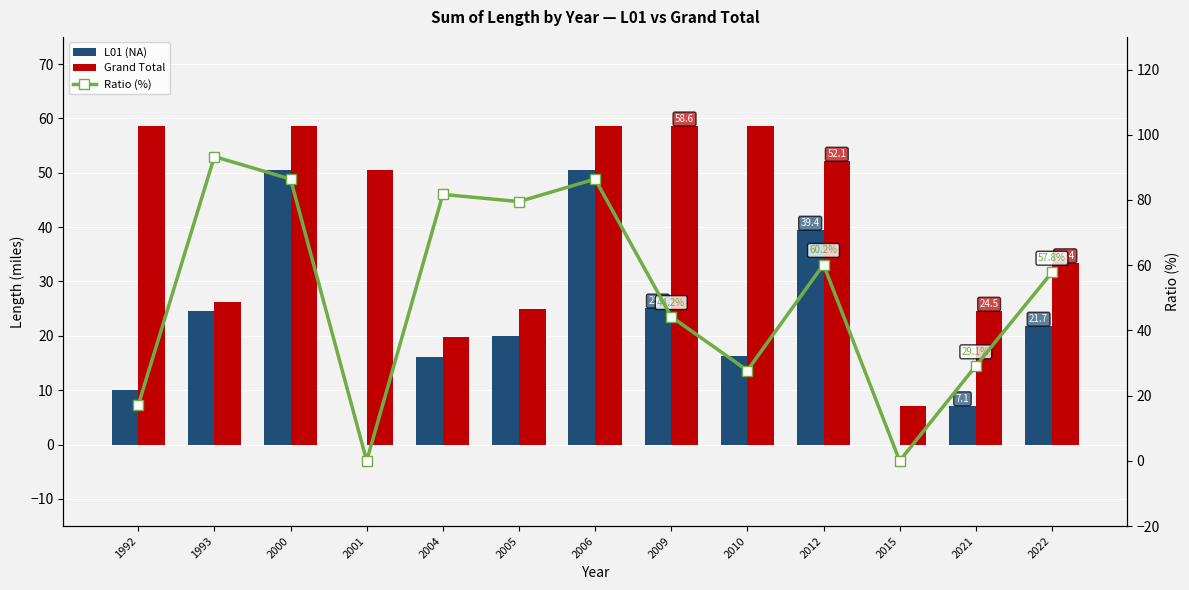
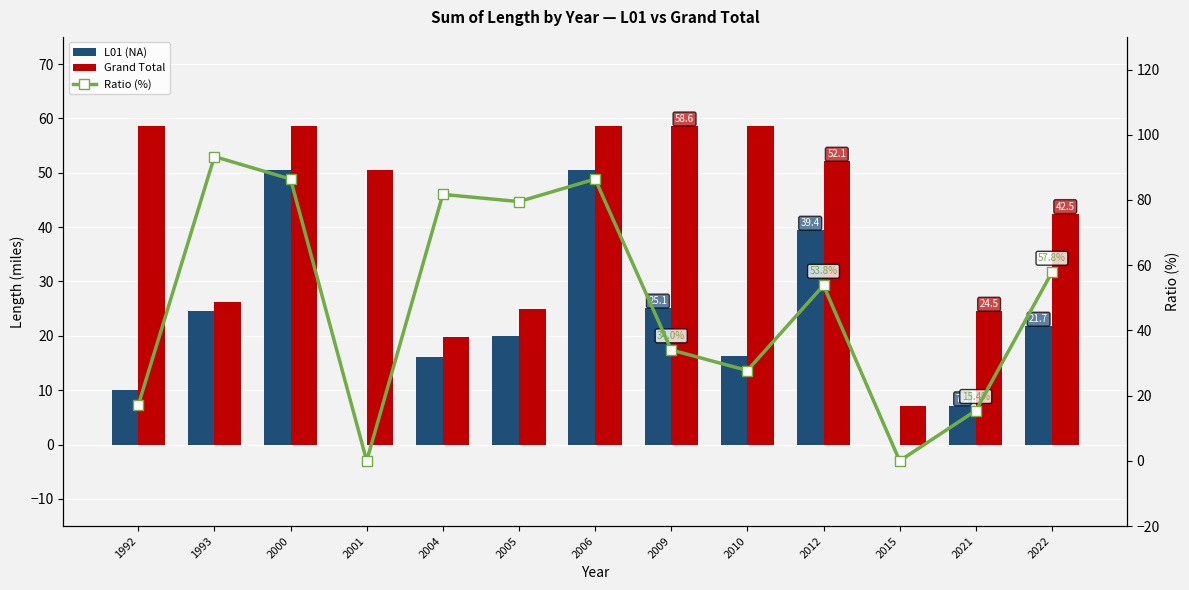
  {
    "Grand Total": {
-     "2022": "33.4"
+     "2022": "42.5"
    },
    "Ratio (%)": {
-     "2009": "44.2%",
-     "2012": "60.2%",
-     "2021": "29.1%"
+     "2009": "34.0%",
+     "2012": "53.8%",
+     "2021": "15.4%"
    }
  }
